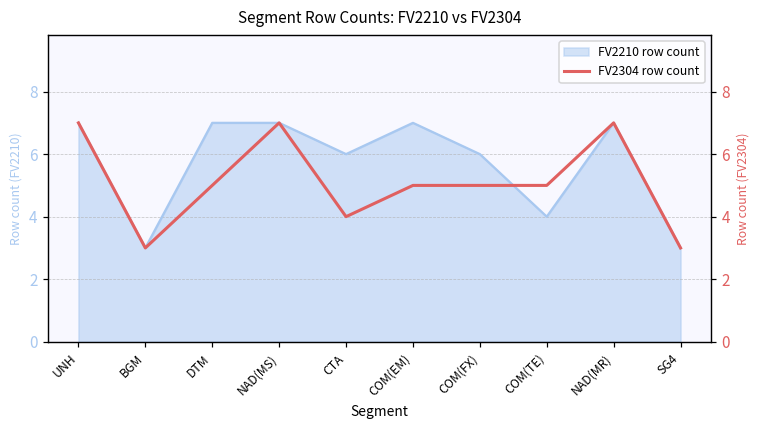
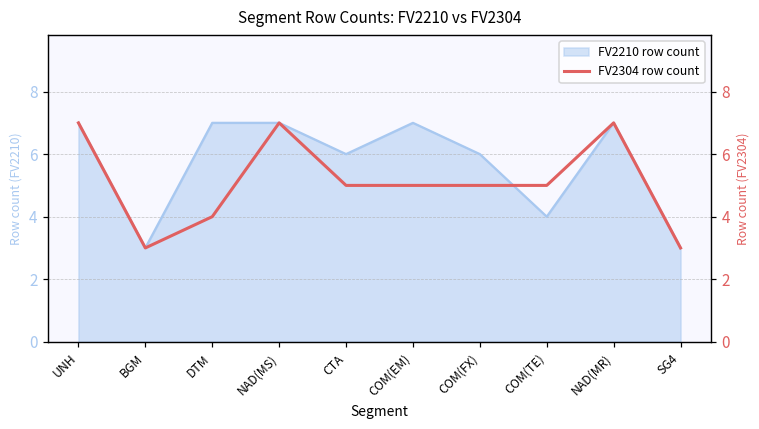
  {
    "FV2210 row count": {
      "UNH": 7.0,
      "BGM": 3.0,
      "DTM": 7.0,
      "NAD(MS)": 7.0,
      "CTA": 6.0,
      "COM(EM)": 7.0,
      "COM(FX)": 6.0,
      "COM(TE)": 4.0,
      "NAD(MR)": 7.0,
      "SG4": 3.0
    },
    "FV2304 row count": {
      "UNH": 7,
      "BGM": 3,
-     "DTM": 5,
+     "DTM": 4,
      "NAD(MS)": 7,
-     "CTA": 4,
+     "CTA": 5,
      "COM(EM)": 5,
      "COM(FX)": 5,
      "COM(TE)": 5,
      "NAD(MR)": 7,
      "SG4": 3
    }
  }
